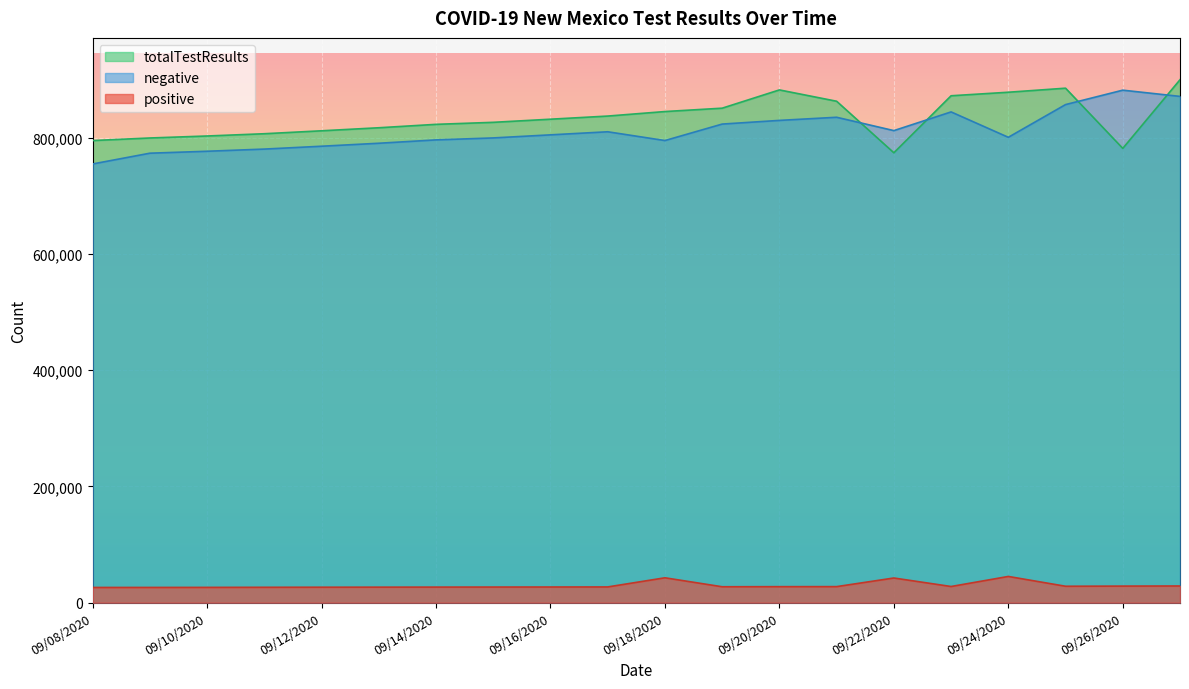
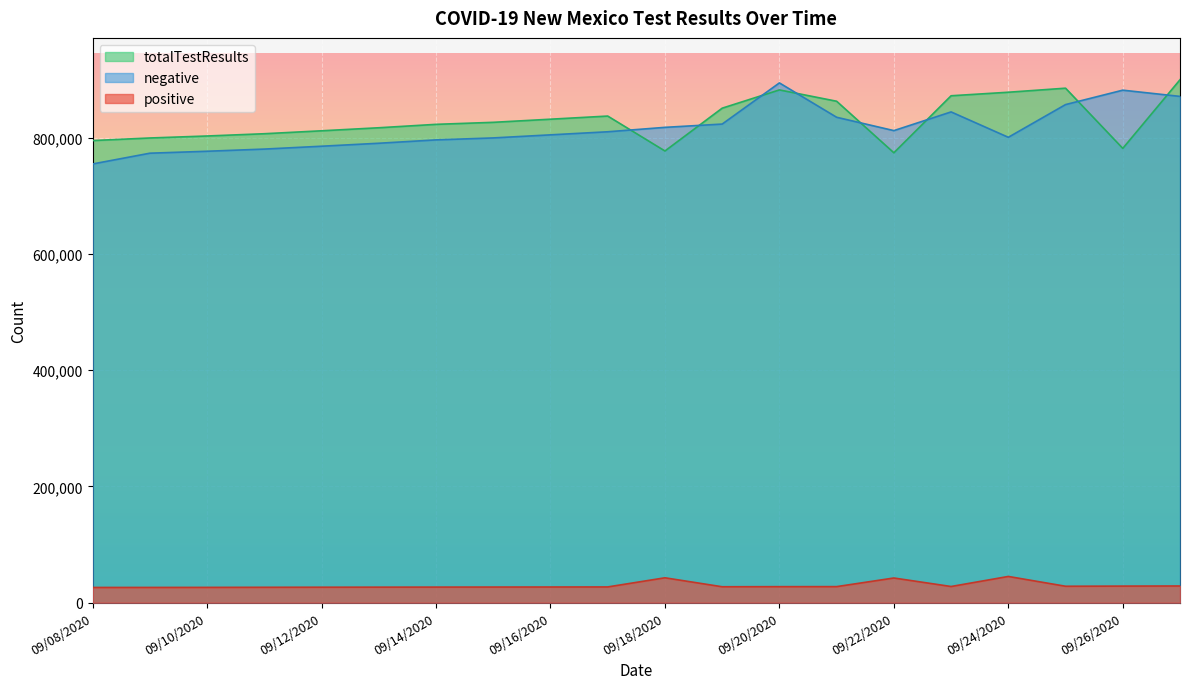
  {
    "totalTestResults": {
      "09/08/2020": "800,000",
      "09/10/2020": "800,000",
      "09/12/2020": "810,000",
      "09/14/2020": "820,000",
      "09/16/2020": "830,000",
-     "09/18/2020": "850,000",
+     "09/18/2020": "780,000",
      "09/20/2020": "880,000",
      "09/22/2020": "770,000",
      "09/24/2020": "880,000",
      "09/26/2020": "780,000"
    },
    "negative": {
      "09/08/2020": "750,000",
      "09/10/2020": "780,000",
      "09/12/2020": "790,000",
      "09/14/2020": "800,000",
      "09/16/2020": "810,000",
-     "09/18/2020": "800,000",
-     "09/20/2020": "830,000",
+     "09/18/2020": "820,000",
+     "09/20/2020": "890,000",
      "09/22/2020": "810,000",
      "09/24/2020": "800,000",
      "09/26/2020": "880,000"
    },
    "positive": {
      "09/08/2020": "30,000",
      "09/10/2020": "30,000",
      "09/12/2020": "30,000",
      "09/14/2020": "30,000",
      "09/16/2020": "30,000",
      "09/18/2020": "40,000",
      "09/20/2020": "30,000",
      "09/22/2020": "40,000",
      "09/24/2020": "50,000",
      "09/26/2020": "30,000"
    }
  }
